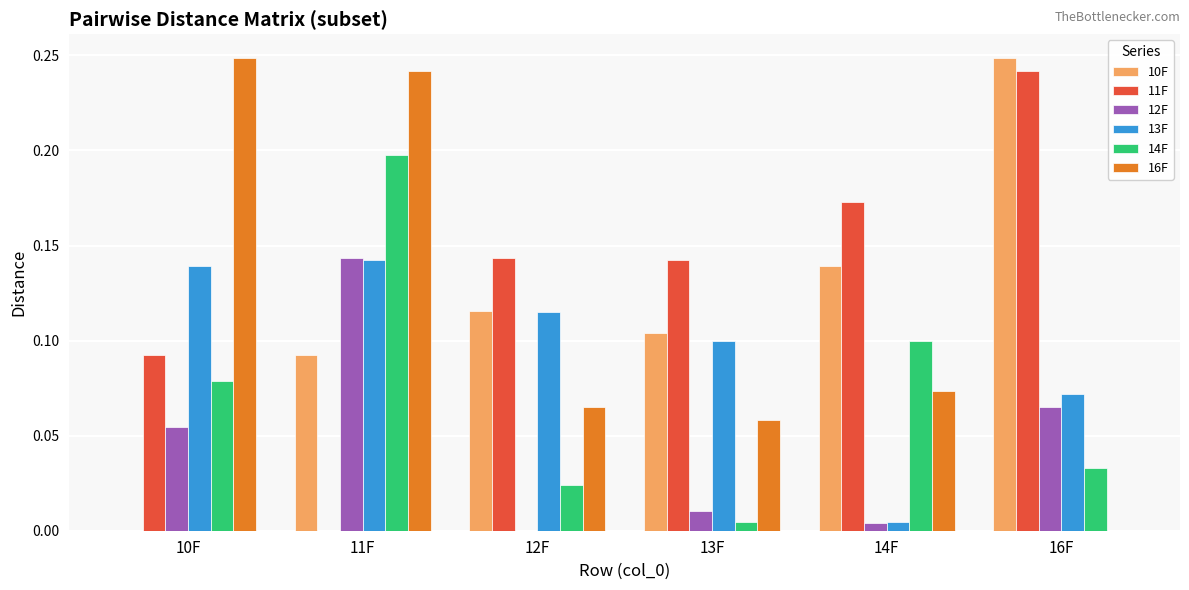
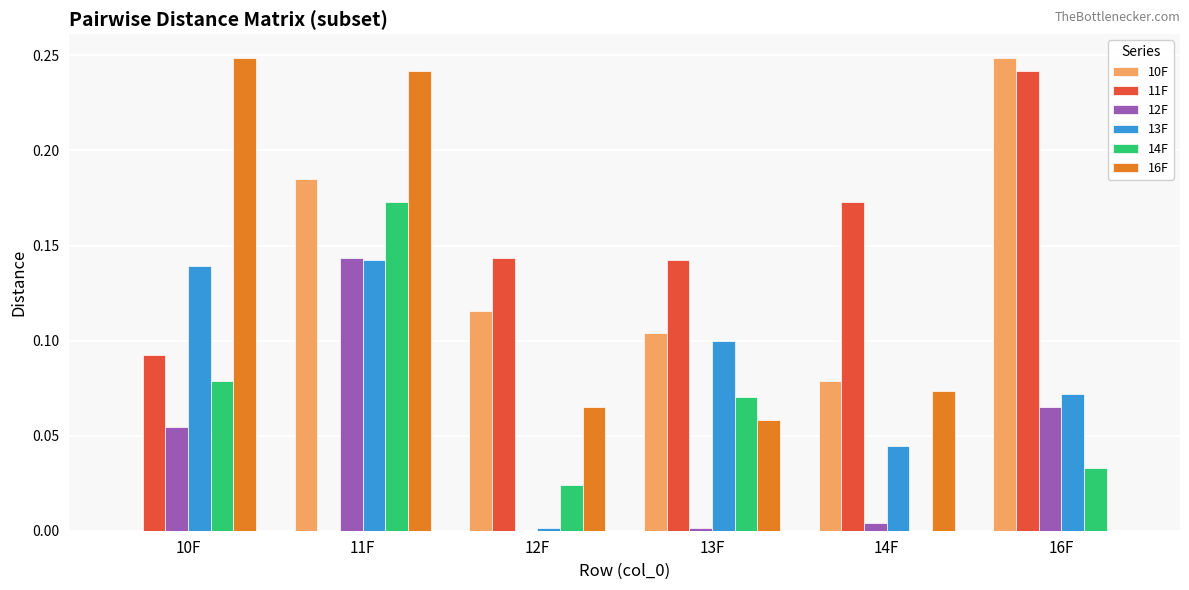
  {
    "10F": {
      "10F": 0.000,
-     "11F": 0.092,
+     "11F": 0.185,
      "12F": 0.116,
      "13F": 0.104,
-     "14F": 0.139,
+     "14F": 0.079,
      "16F": 0.249
    },
    "12F": {
      "10F": 0.055,
      "11F": 0.144,
      "12F": 0.000,
-     "13F": 0.010,
+     "13F": 0.002,
      "14F": 0.004,
      "16F": 0.065
    },
    "13F": {
      "10F": 0.139,
      "11F": 0.142,
-     "12F": 0.115,
+     "12F": 0.002,
      "13F": 0.100,
-     "14F": 0.005,
+     "14F": 0.045,
      "16F": 0.072
    },
    "14F": {
      "10F": 0.079,
-     "11F": 0.198,
+     "11F": 0.173,
      "12F": 0.024,
-     "13F": 0.005,
-     "14F": 0.1,
+     "13F": 0.070,
+     "14F": 0.0,
      "16F": 0.033
    }
  }
